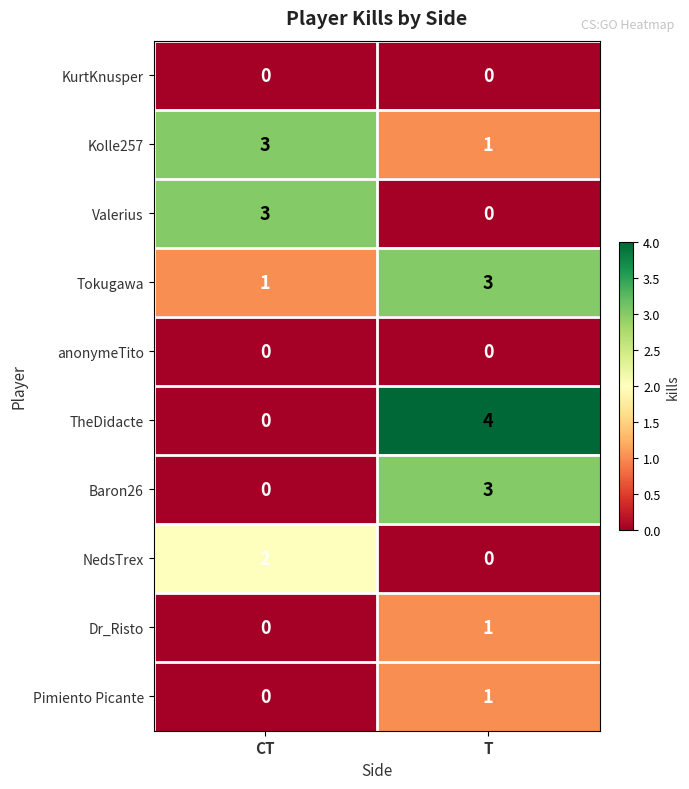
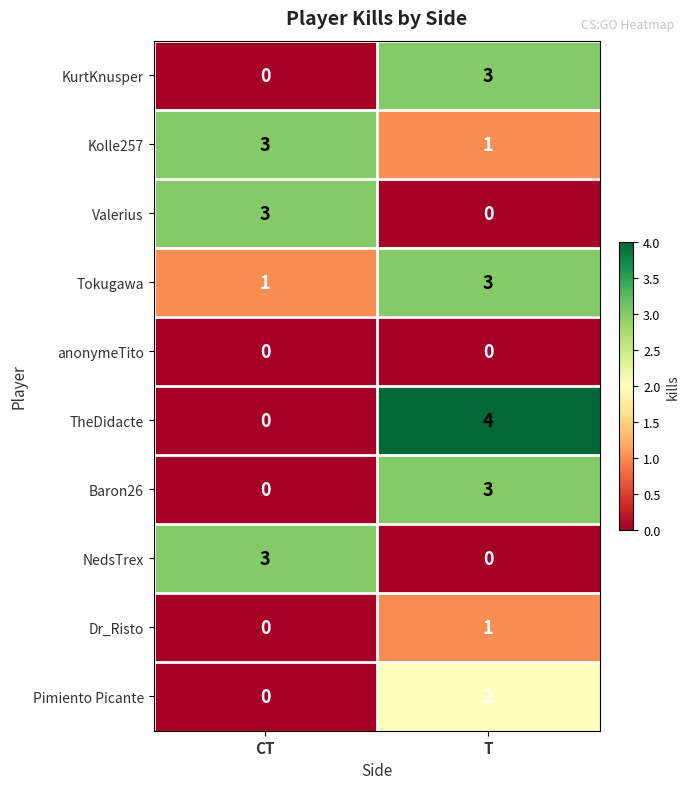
  {
    "KurtKnusper": {
      "CT": 0,
-     "T": 0
+     "T": 3
    },
    "Kolle257": {
      "CT": 3,
      "T": 1
    },
    "Valerius": {
      "CT": 3,
      "T": 0
    },
    "Tokugawa": {
      "CT": 1,
      "T": 3
    },
    "anonymeTito": {
      "CT": 0,
      "T": 0
    },
    "TheDidacte": {
      "CT": 0,
      "T": 4
    },
    "Baron26": {
      "CT": 0,
      "T": 3
    },
    "NedsTrex": {
-     "CT": 2,
+     "CT": 3,
      "T": 0
    },
    "Dr_Risto": {
      "CT": 0,
      "T": 1
    },
    "Pimiento Picante": {
      "CT": 0,
-     "T": 1
+     "T": 2
    }
  }
